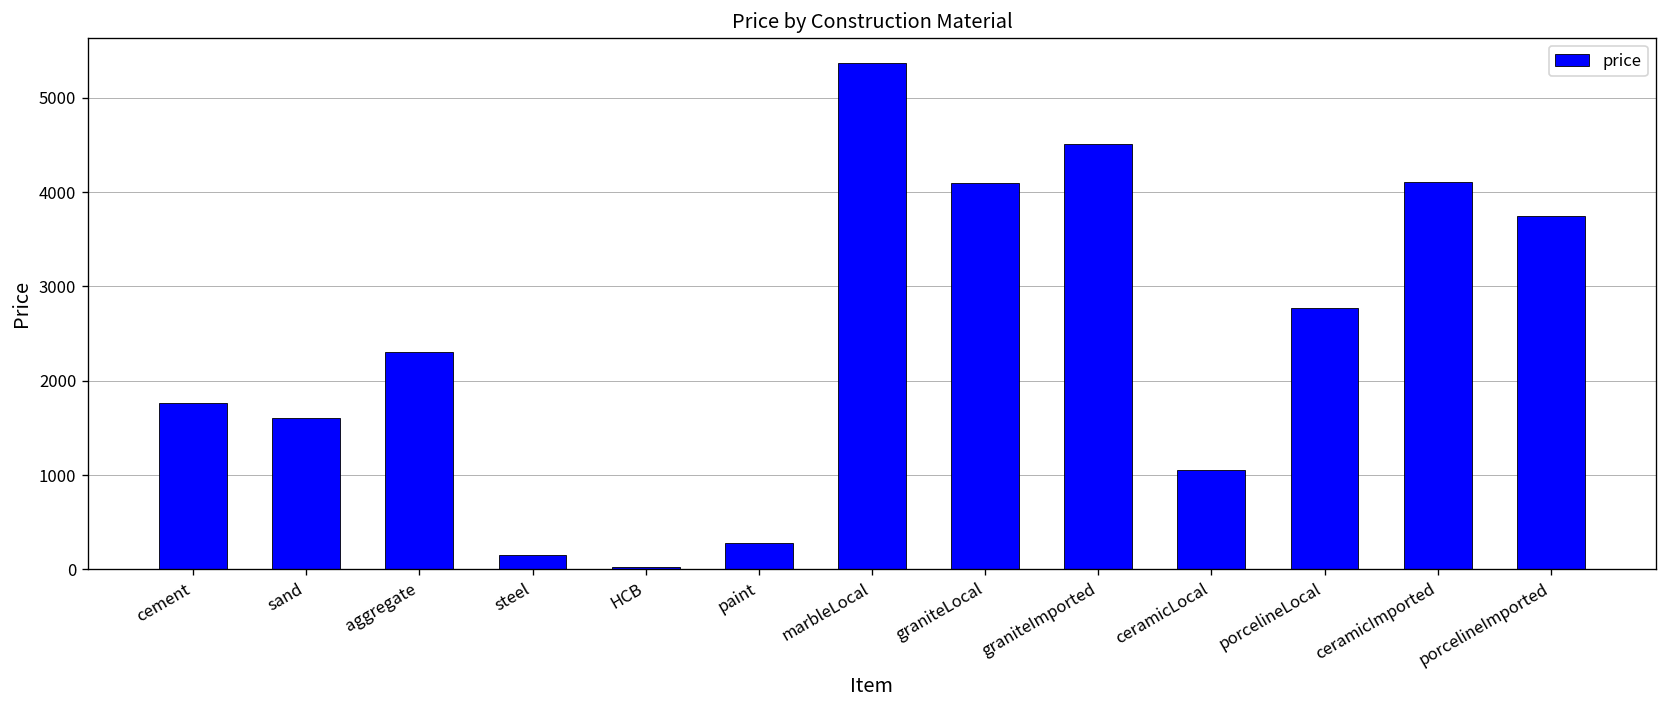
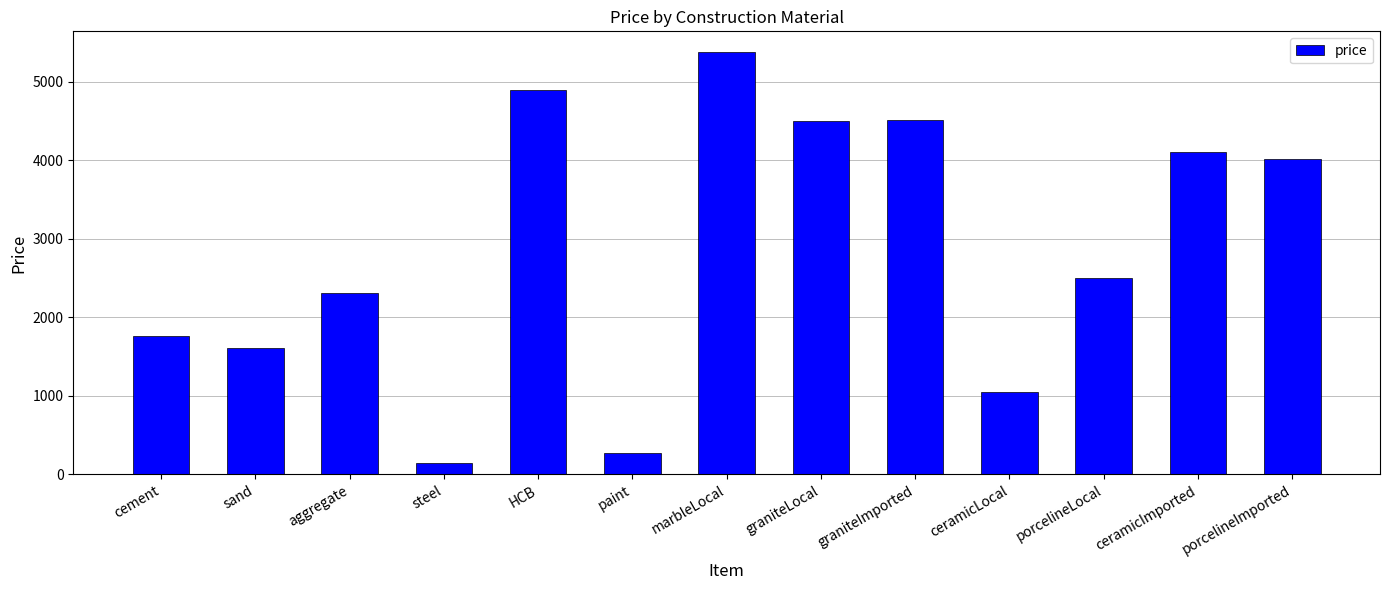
  {
    "cement": 1800,
    "sand": 1600,
    "aggregate": 2300,
    "steel": 200,
-   "HCB": 0,
+   "HCB": 4900,
    "paint": 300,
    "marbleLocal": 5400,
-   "graniteLocal": 4100,
+   "graniteLocal": 4500,
    "graniteImported": 4500,
    "ceramicLocal": 1100,
-   "porcelineLocal": 2800,
+   "porcelineLocal": 2500,
    "ceramicImported": 4100,
-   "porcelineImported": 3800
+   "porcelineImported": 4000
  }
